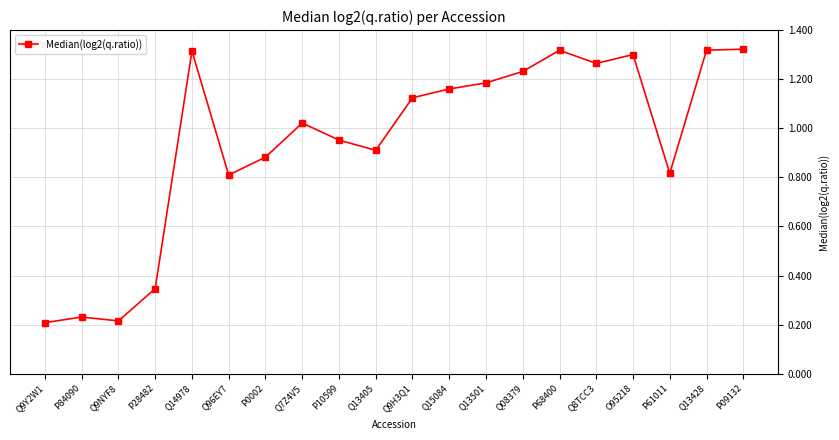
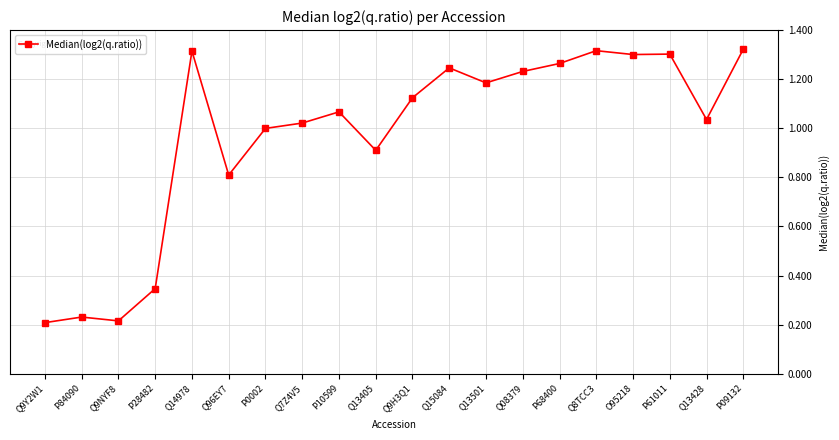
  {
    "Q9Y2W1": 0.21,
    "P84090": 0.23,
    "Q9NYF8": 0.22,
    "P28482": 0.35,
    "Q14978": 1.31,
    "Q96EY7": 0.81,
-   "P0002": 0.88,
+   "P0002": 1.00,
    "Q7Z4V5": 1.02,
-   "P10599": 0.95,
+   "P10599": 1.07,
    "Q13405": 0.91,
    "Q9H3Q1": 1.12,
-   "Q15084": 1.16,
+   "Q15084": 1.25,
    "Q13501": 1.18,
    "Q08379": 1.23,
-   "P68400": 1.32,
-   "Q8TCC3": 1.26,
+   "P68400": 1.26,
+   "Q8TCC3": 1.32,
    "O95218": 1.30,
-   "P61011": 0.82,
-   "Q13428": 1.32,
+   "P61011": 1.30,
+   "Q13428": 1.04,
    "P09132": 1.32
  }
